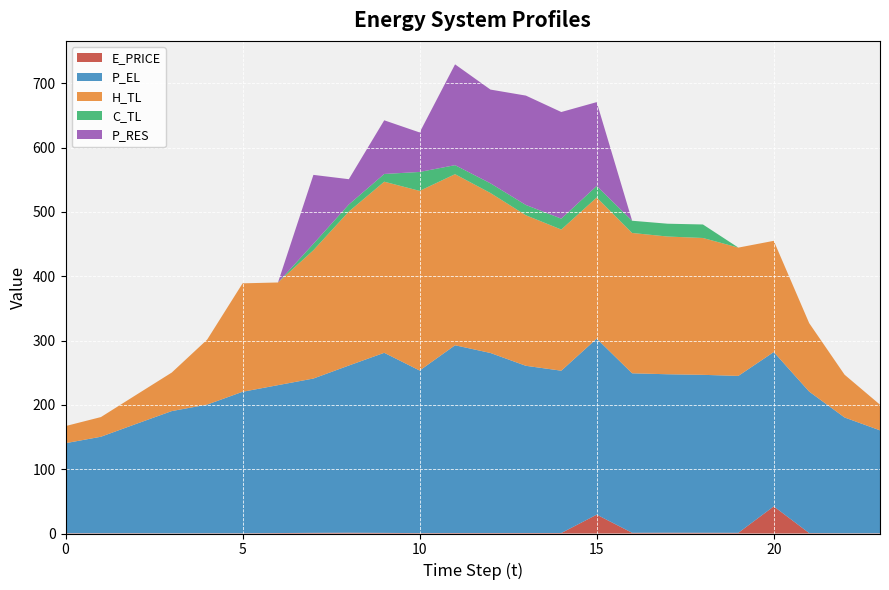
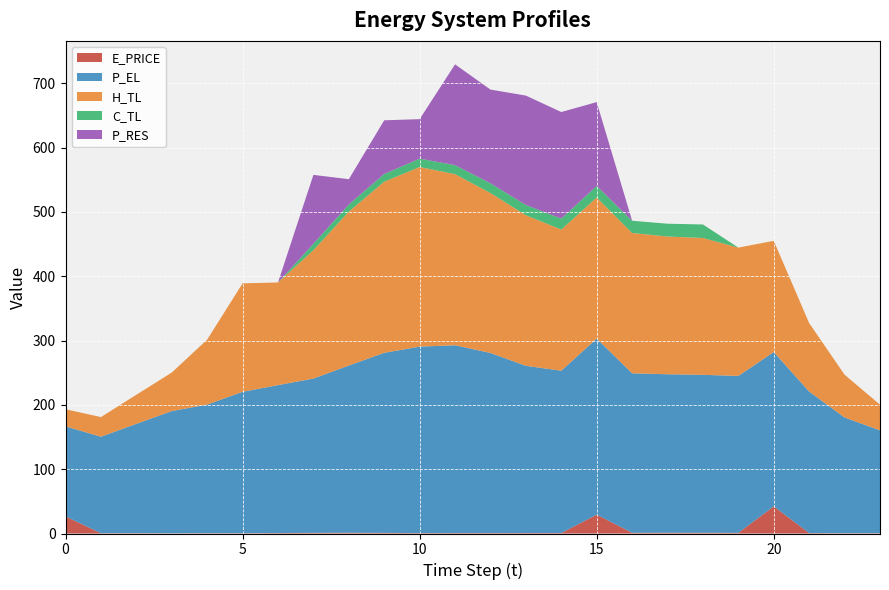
  {
    "E_PRICE": {
-     "0": 0,
+     "0": 30,
      "15": 30,
      "20": 40
    },
    "P_EL": {
      "0": 140,
      "5": 220,
-     "10": 250,
+     "10": 290,
      "15": 270,
      "20": 240
    },
    "H_TL": {
      "10": 280,
      "15": 220
    },
    "C_TL": {
-     "10": 30,
+     "10": 10,
      "15": 20
    },
    "P_RES": {
      "10": 60,
      "15": 130
    }
  }
